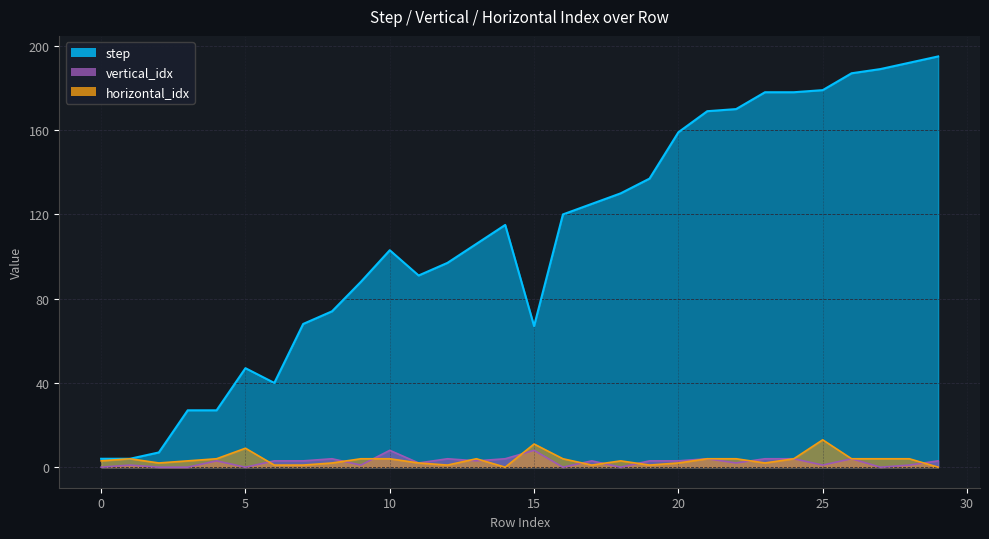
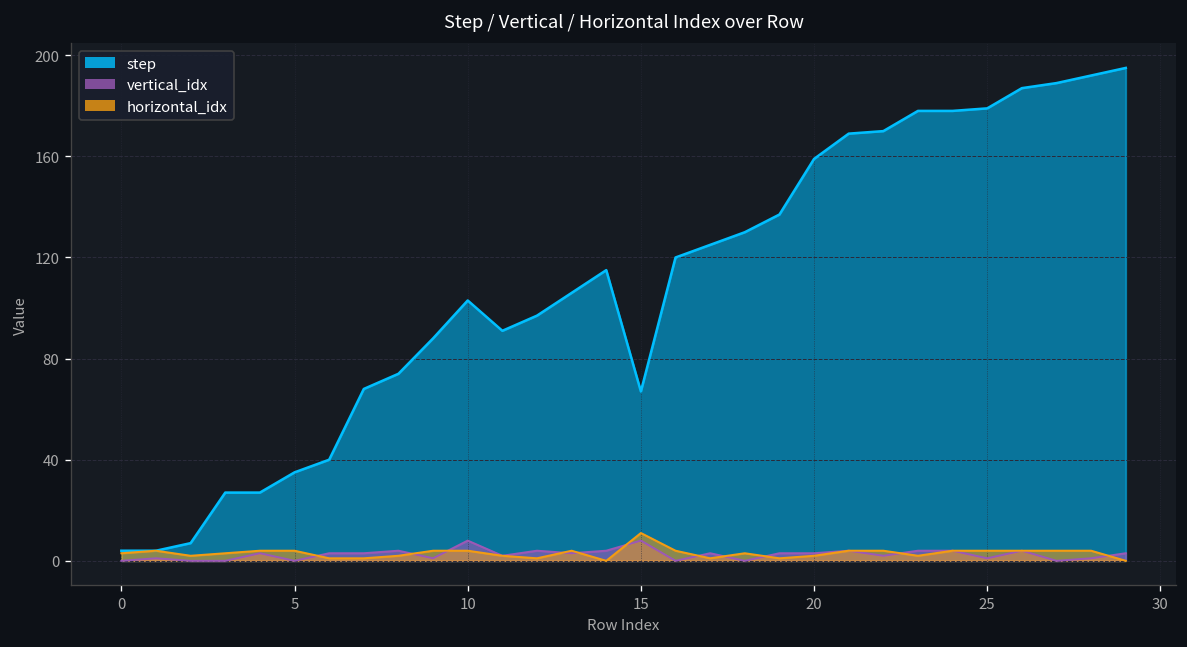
  {
    "step": {
-     "5": 47,
+     "5": 35,
      "10": 103,
      "15": 67,
      "20": 159,
      "25": 179
    },
    "vertical_idx": {
      "0": 0,
      "5": 0,
      "10": 8,
      "15": 8,
      "25": 1
    },
    "horizontal_idx": {
-     "5": 9,
+     "5": 4,
      "10": 4,
      "15": 11,
-     "25": 13
+     "25": 4
    }
  }
